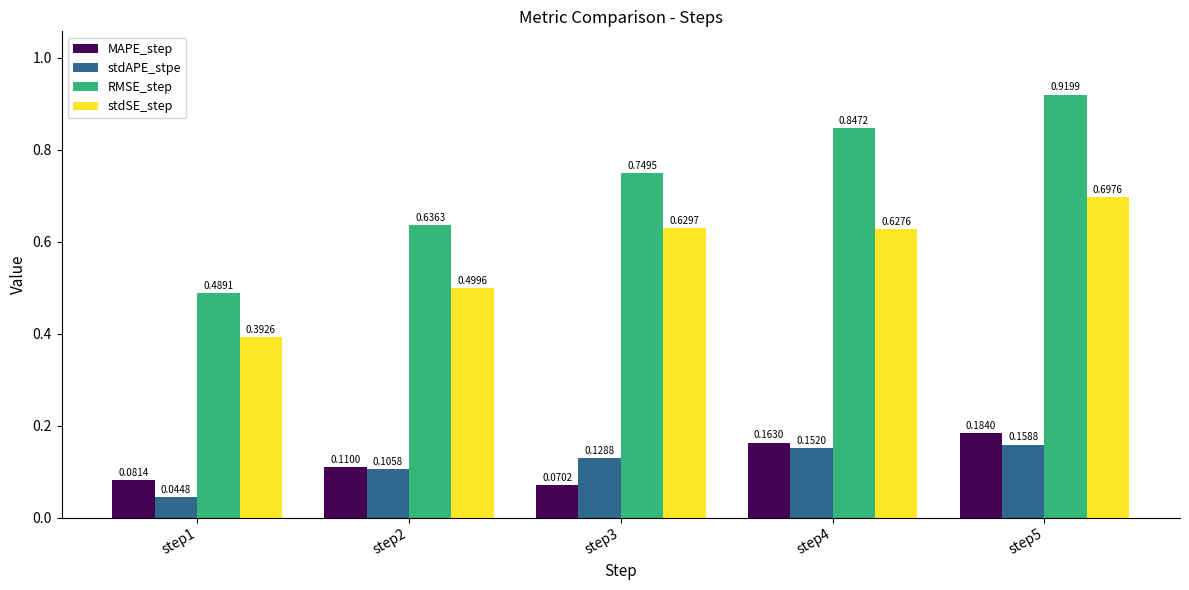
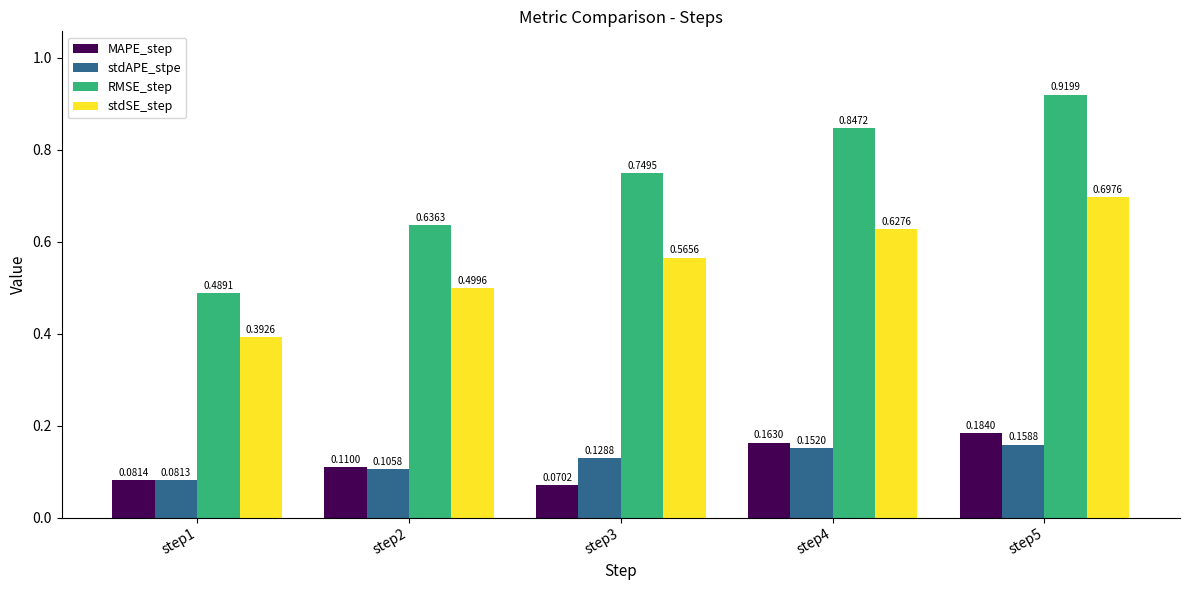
  {
    "MAPE_step": {
      "step1": 0.0814,
      "step2": 0.1100,
      "step3": 0.0702,
      "step4": 0.1630,
      "step5": 0.1840
    },
    "stdAPE_stpe": {
-     "step1": 0.0448,
+     "step1": 0.0813,
      "step2": 0.1058,
      "step3": 0.1288,
      "step4": 0.1520,
      "step5": 0.1588
    },
    "RMSE_step": {
      "step1": 0.4891,
      "step2": 0.6363,
      "step3": 0.7495,
      "step4": 0.8472,
      "step5": 0.9199
    },
    "stdSE_step": {
      "step1": 0.3926,
      "step2": 0.4996,
-     "step3": 0.6297,
+     "step3": 0.5656,
      "step4": 0.6276,
      "step5": 0.6976
    }
  }
